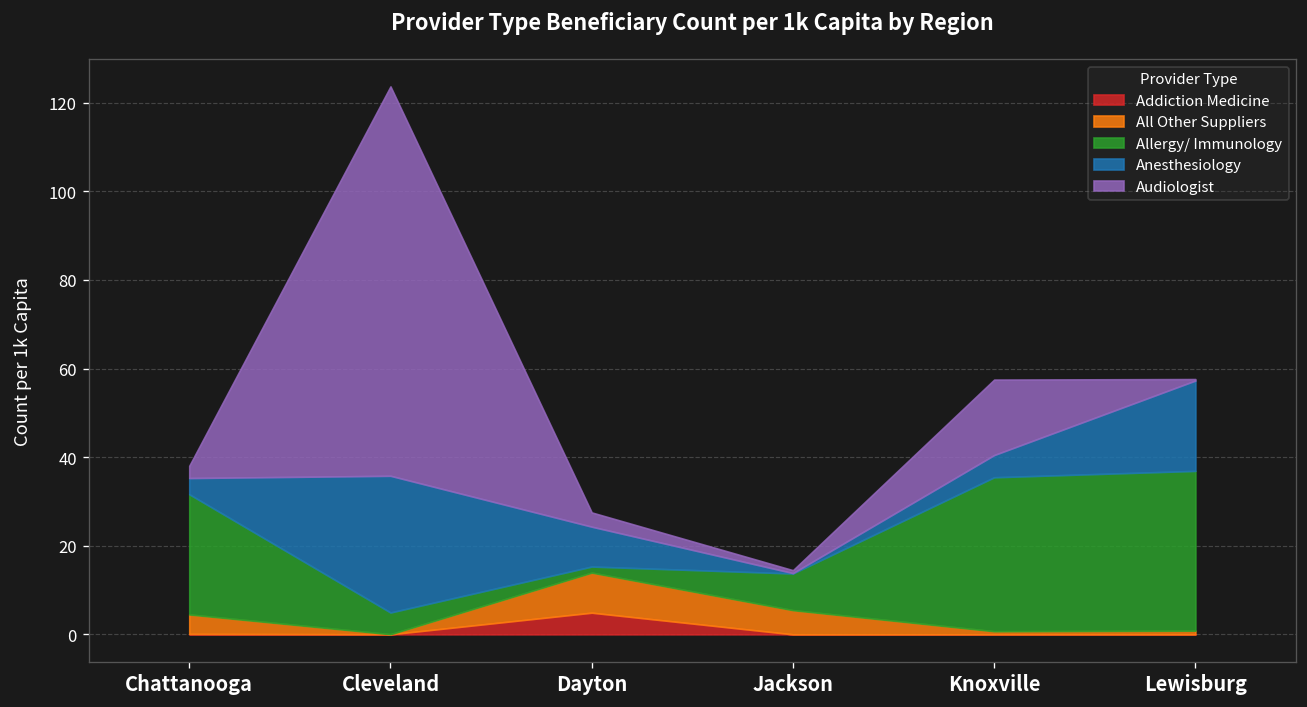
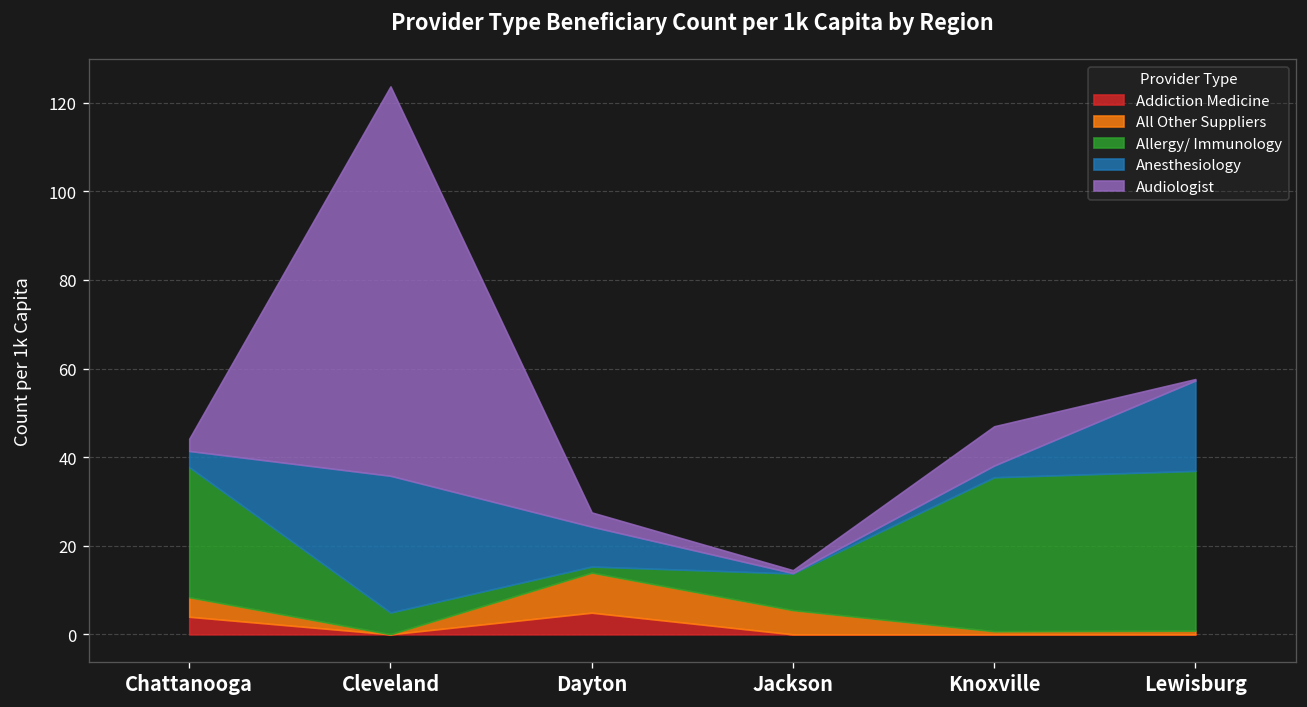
  {
    "Addiction Medicine": {
-     "Chattanooga": 0,
+     "Chattanooga": 4,
      "Dayton": 5,
      "Jackson": 0,
      "Lewisburg": 0
    },
    "All Other Suppliers": {
      "Chattanooga": 4,
      "Dayton": 9,
      "Jackson": 5,
      "Lewisburg": 1
    },
    "Allergy/ Immunology": {
-     "Chattanooga": 27,
+     "Chattanooga": 29,
      "Cleveland": 5,
      "Dayton": 1,
      "Knoxville": 35,
      "Lewisburg": 36
    },
    "Anesthesiology": {
      "Chattanooga": 4,
      "Cleveland": 31,
      "Dayton": 9,
-     "Knoxville": 5
+     "Knoxville": 3
    },
    "Audiologist": {
      "Chattanooga": 3,
      "Cleveland": 88,
      "Dayton": 3,
-     "Knoxville": 17
+     "Knoxville": 9
    }
  }
